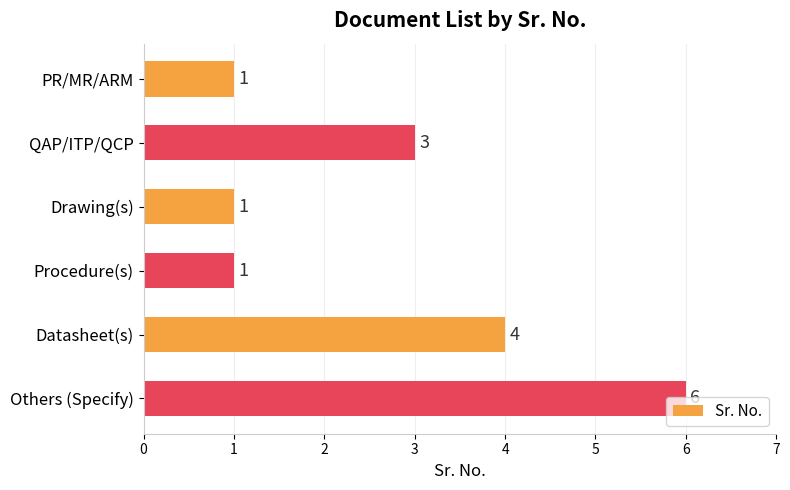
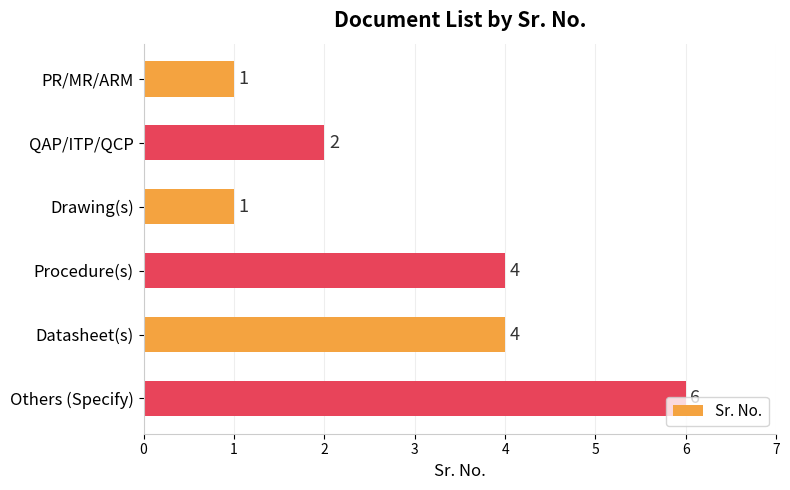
  {
    "PR/MR/ARM": 1,
-   "QAP/ITP/QCP": 3,
+   "QAP/ITP/QCP": 2,
    "Drawing(s)": 1,
-   "Procedure(s)": 1,
+   "Procedure(s)": 4,
    "Datasheet(s)": 4
  }
